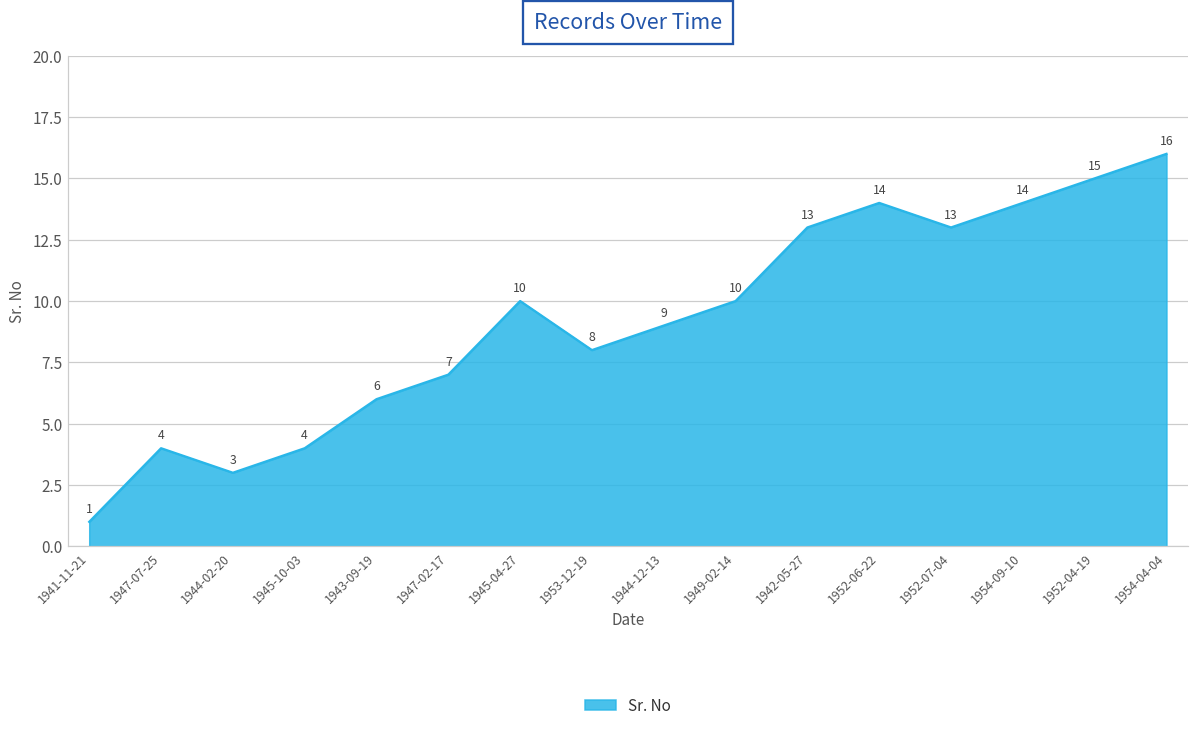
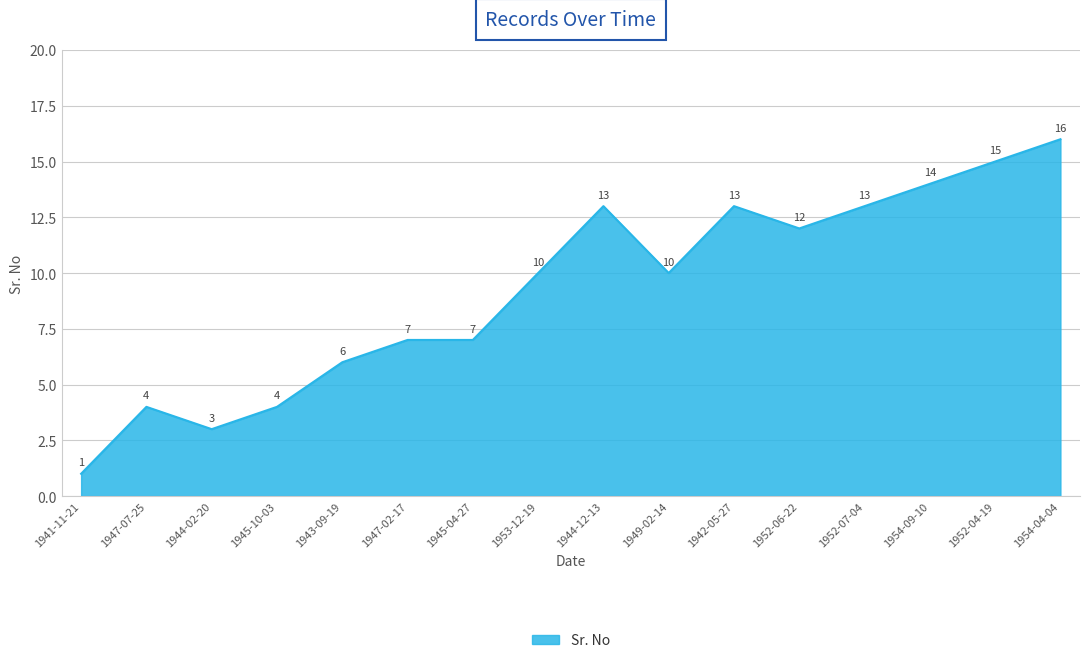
  {
    "1941-11-21": 1,
    "1947-07-25": 4,
    "1944-02-20": 3,
    "1945-10-03": 4,
    "1943-09-19": 6,
    "1947-02-17": 7,
-   "1945-04-27": 10,
-   "1953-12-19": 8,
-   "1944-12-13": 9,
+   "1945-04-27": 7,
+   "1953-12-19": 10,
+   "1944-12-13": 13,
    "1949-02-14": 10,
    "1942-05-27": 13,
-   "1952-06-22": 14,
+   "1952-06-22": 12,
    "1952-07-04": 13,
    "1954-09-10": 14,
    "1952-04-19": 15,
    "1954-04-04": 16
  }
